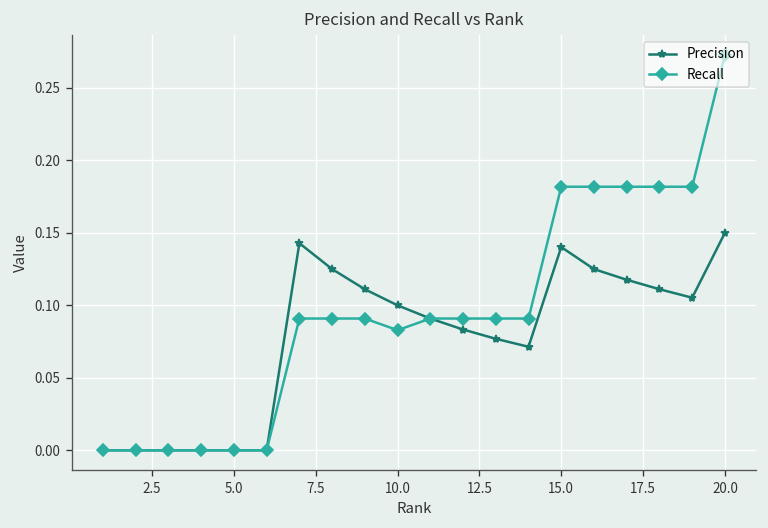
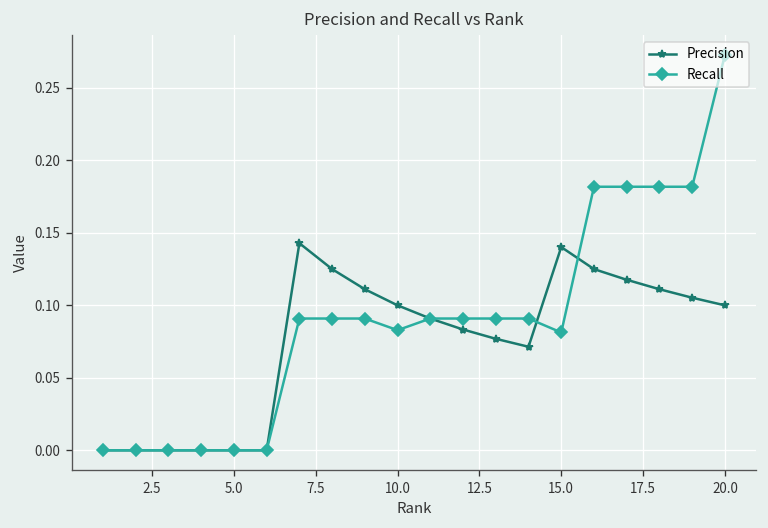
  {
    "Precision": {
      "10.0": 0.10,
      "15.0": 0.14,
-     "20.0": 0.15
+     "20.0": 0.10
    },
    "Recall": {
      "10.0": 0.083,
-     "15.0": 0.182
+     "15.0": 0.081
    }
  }
